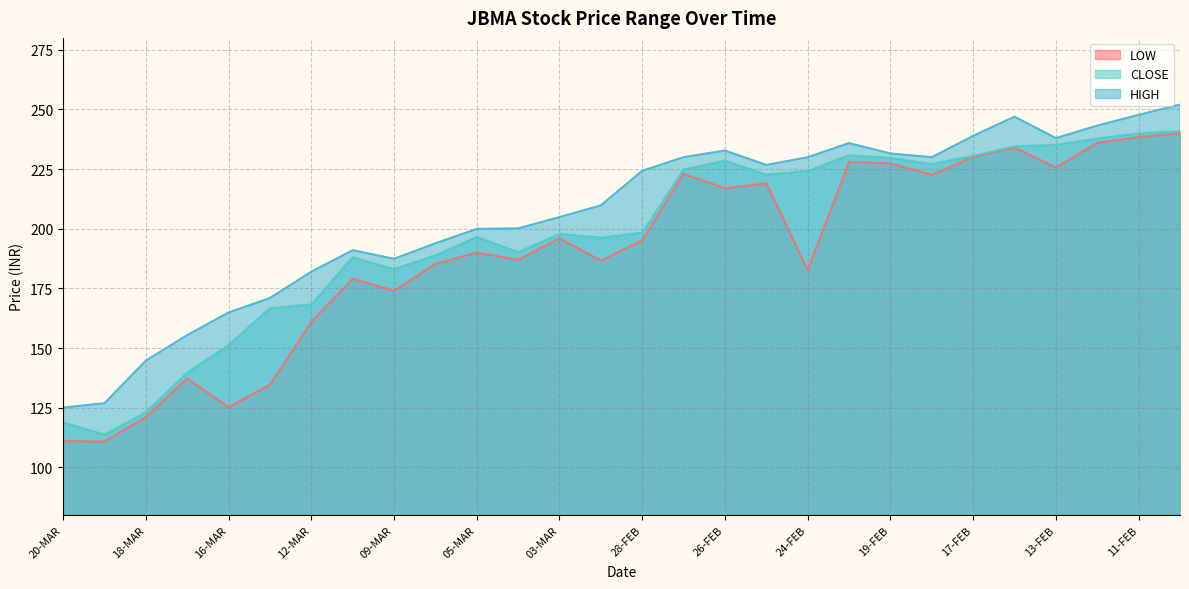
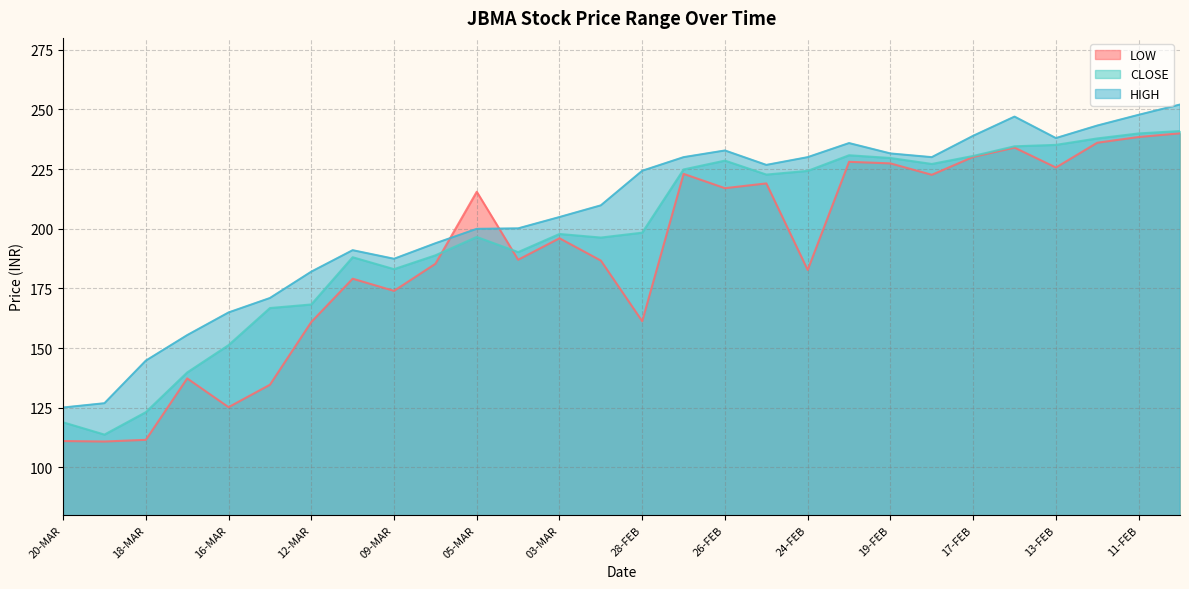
  {
    "LOW": {
      "20-MAR": 111,
-     "18-MAR": 121,
+     "18-MAR": 112,
      "16-MAR": 125,
      "12-MAR": 161,
      "09-MAR": 174,
-     "05-MAR": 190,
+     "05-MAR": 216,
      "03-MAR": 196,
-     "28-FEB": 195,
+     "28-FEB": 161,
      "26-FEB": 217,
      "24-FEB": 183,
      "19-FEB": 227,
      "13-FEB": 226,
      "11-FEB": 238
    }
  }
